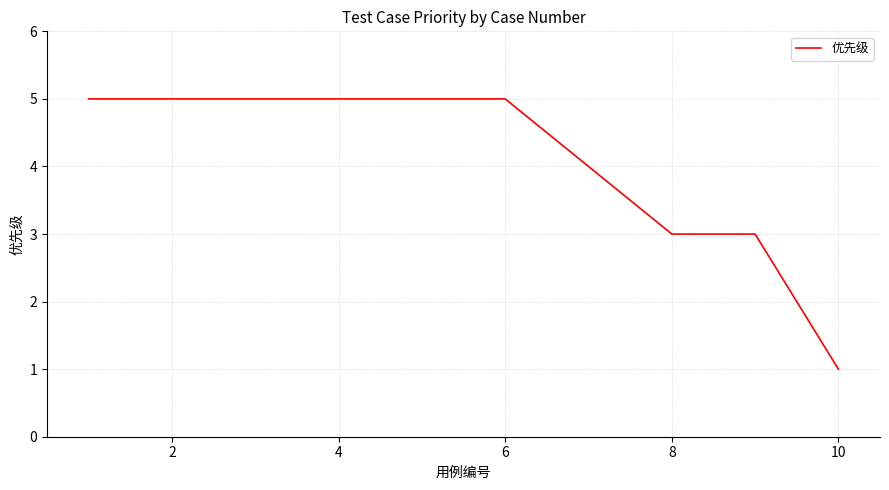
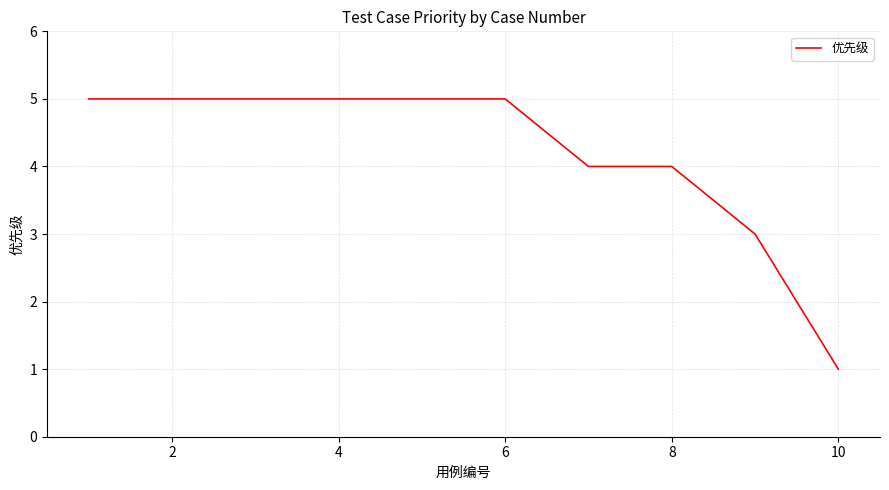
  {
    "2": 5,
    "4": 5,
    "6": 5,
-   "8": 3,
+   "8": 4,
    "10": 1
  }
